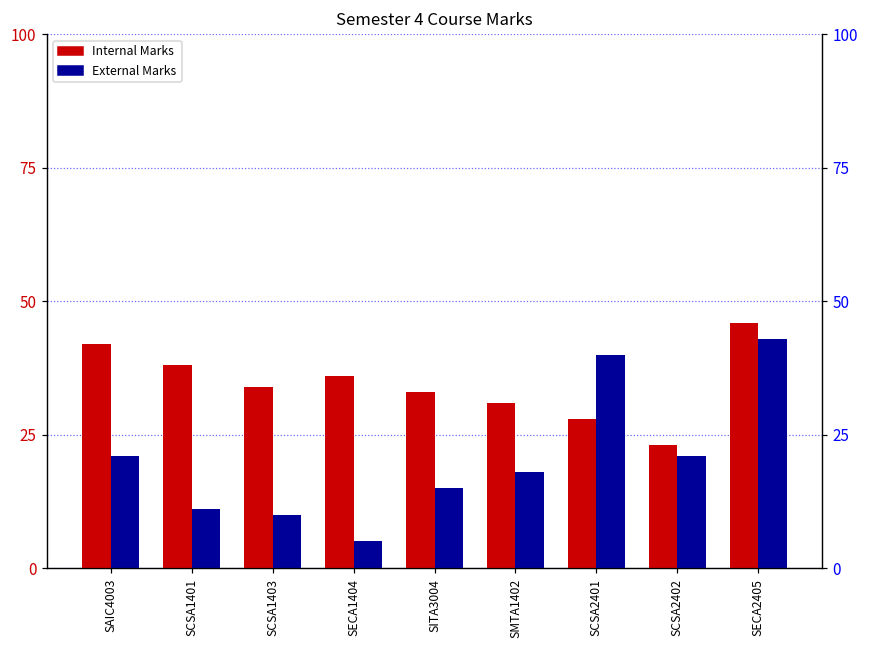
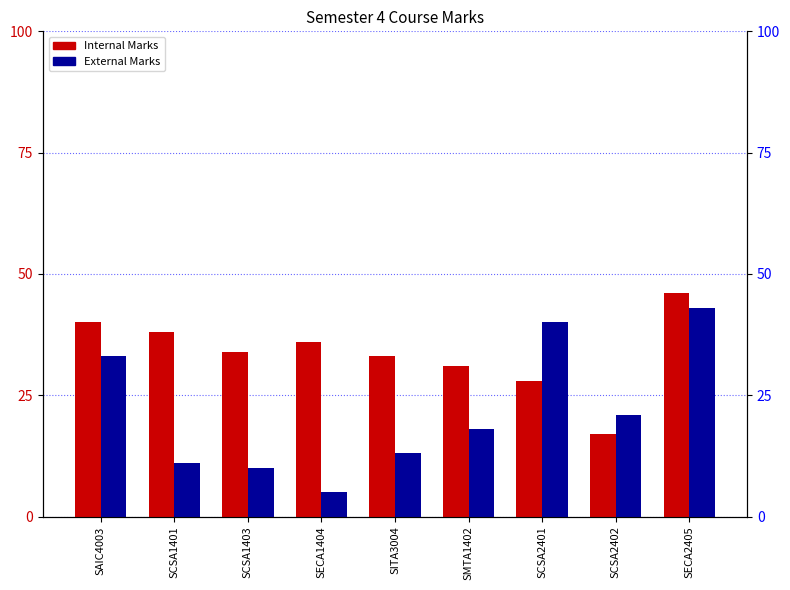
  {
    "Internal Marks": {
-     "SAIC4003": 42,
+     "SAIC4003": 40,
      "SCSA1401": 38,
      "SCSA1403": 34,
      "SECA1404": 36,
      "SITA3004": 33,
      "SMTA1402": 31,
      "SCSA2401": 28,
-     "SCSA2402": 23,
+     "SCSA2402": 17,
      "SECA2405": 46
    },
    "External Marks": {
-     "SAIC4003": 21,
+     "SAIC4003": 33,
      "SCSA1401": 11,
      "SCSA1403": 10,
      "SECA1404": 5,
-     "SITA3004": 15,
+     "SITA3004": 13,
      "SMTA1402": 18,
      "SCSA2401": 40,
      "SCSA2402": 21,
      "SECA2405": 43
    }
  }
